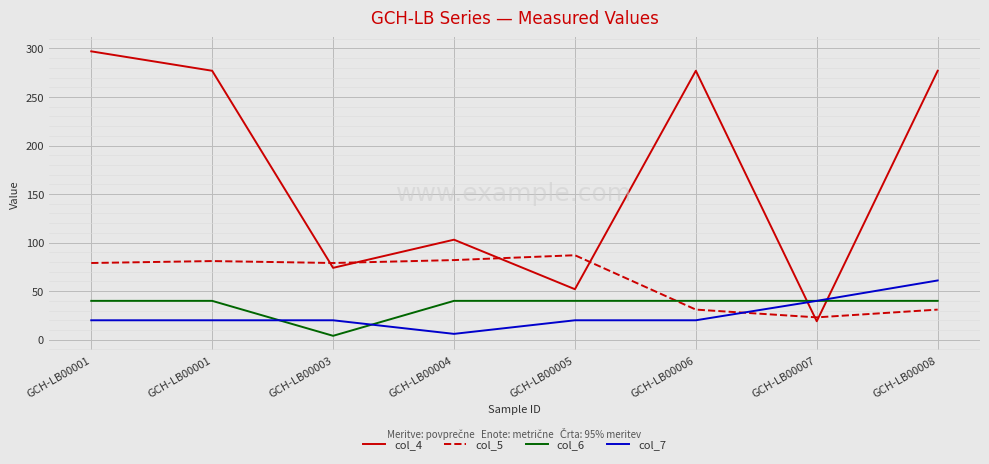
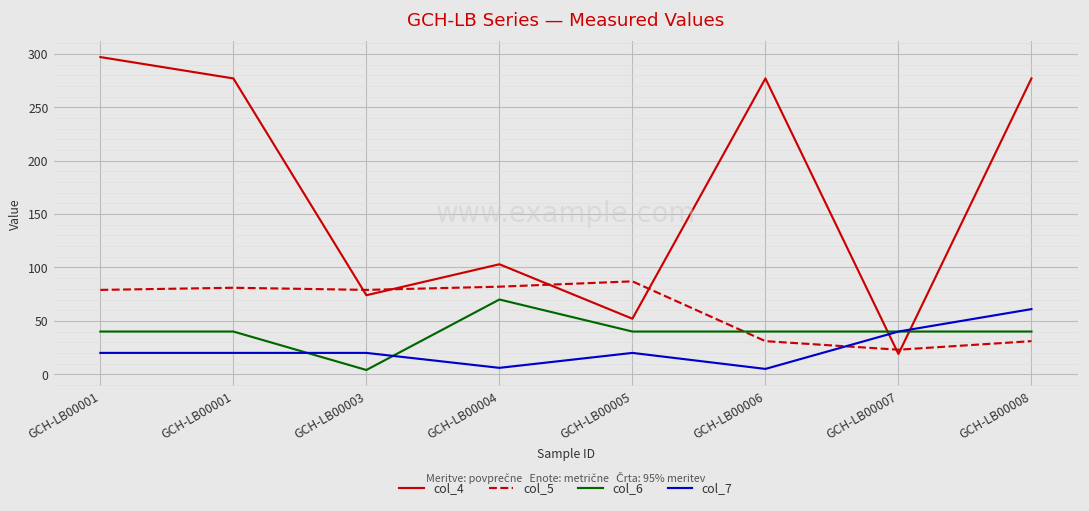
  {
    "col_6": {
      "GCH-LB00003": 0,
-     "GCH-LB00004": 40,
+     "GCH-LB00004": 70,
      "GCH-LB00005": 40,
      "GCH-LB00006": 40,
      "GCH-LB00008": 40
    },
    "col_7": {
      "GCH-LB00003": 20,
      "GCH-LB00004": 10,
      "GCH-LB00005": 20,
-     "GCH-LB00006": 20,
+     "GCH-LB00006": 10,
      "GCH-LB00008": 60
    }
  }
